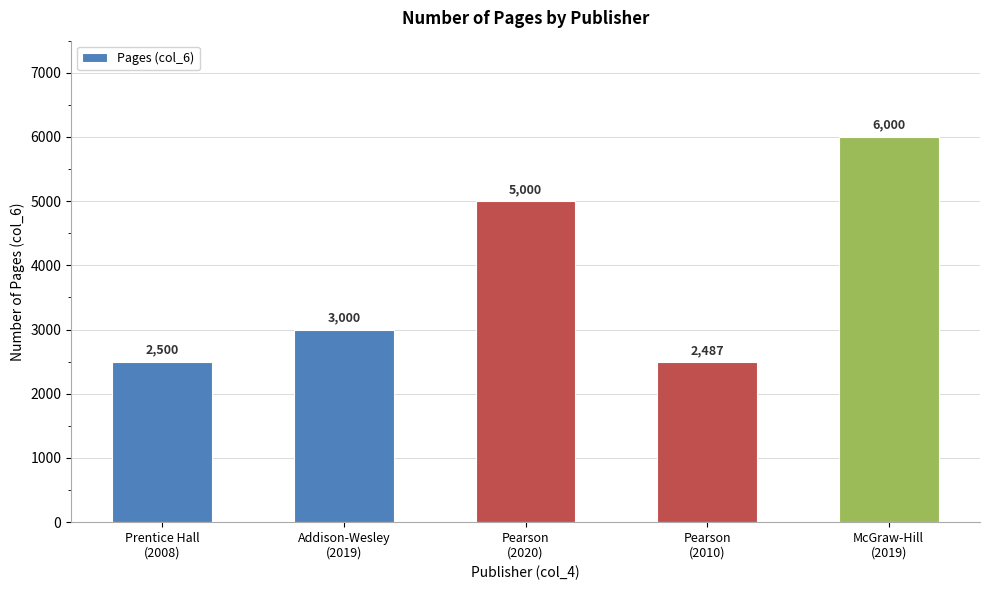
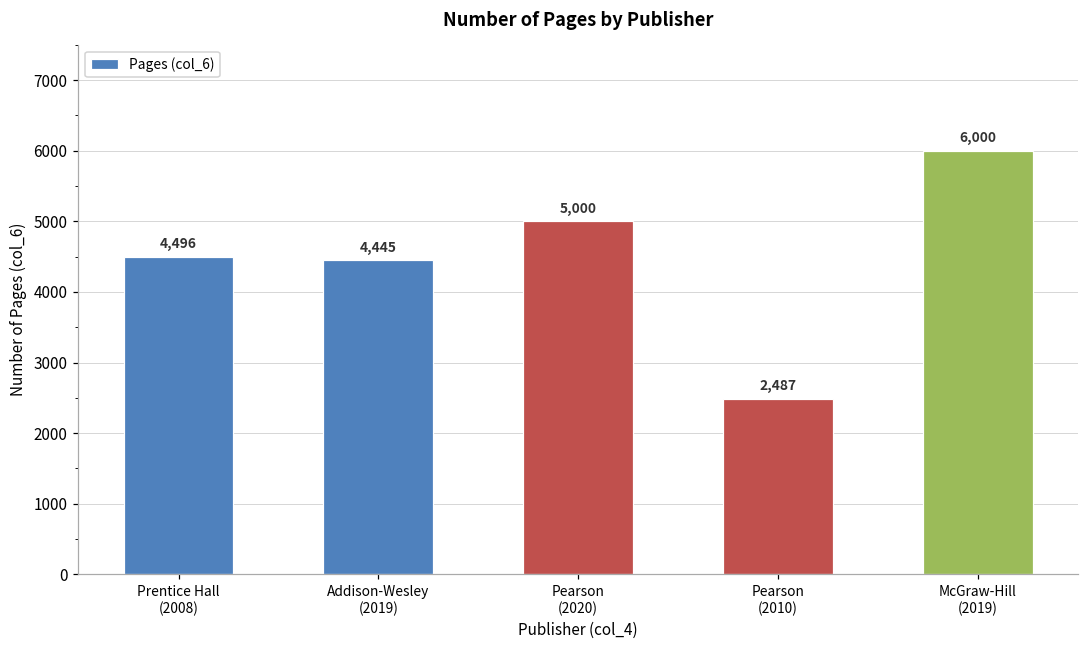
  {
-   "Prentice Hall (2008)": "2,500",
-   "Addison-Wesley (2019)": "3,000",
+   "Prentice Hall (2008)": "4,496",
+   "Addison-Wesley (2019)": "4,445",
    "Pearson (2020)": "5,000",
    "Pearson (2010)": "2,487",
    "McGraw-Hill (2019)": "6,000"
  }
